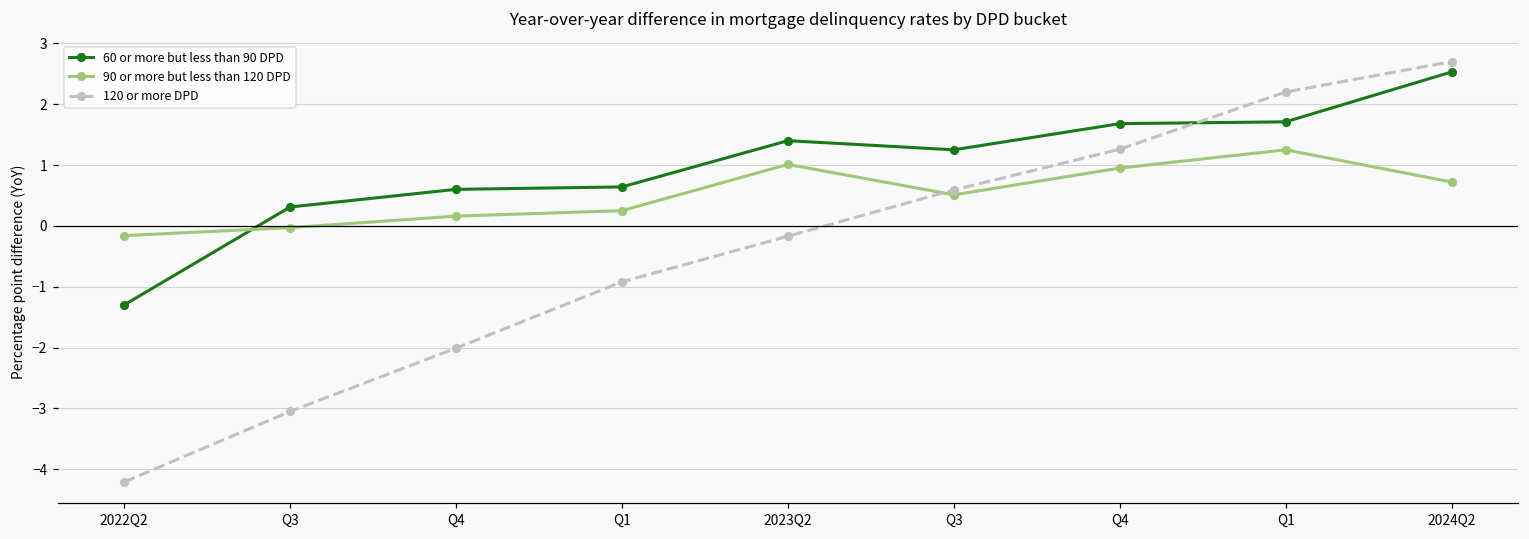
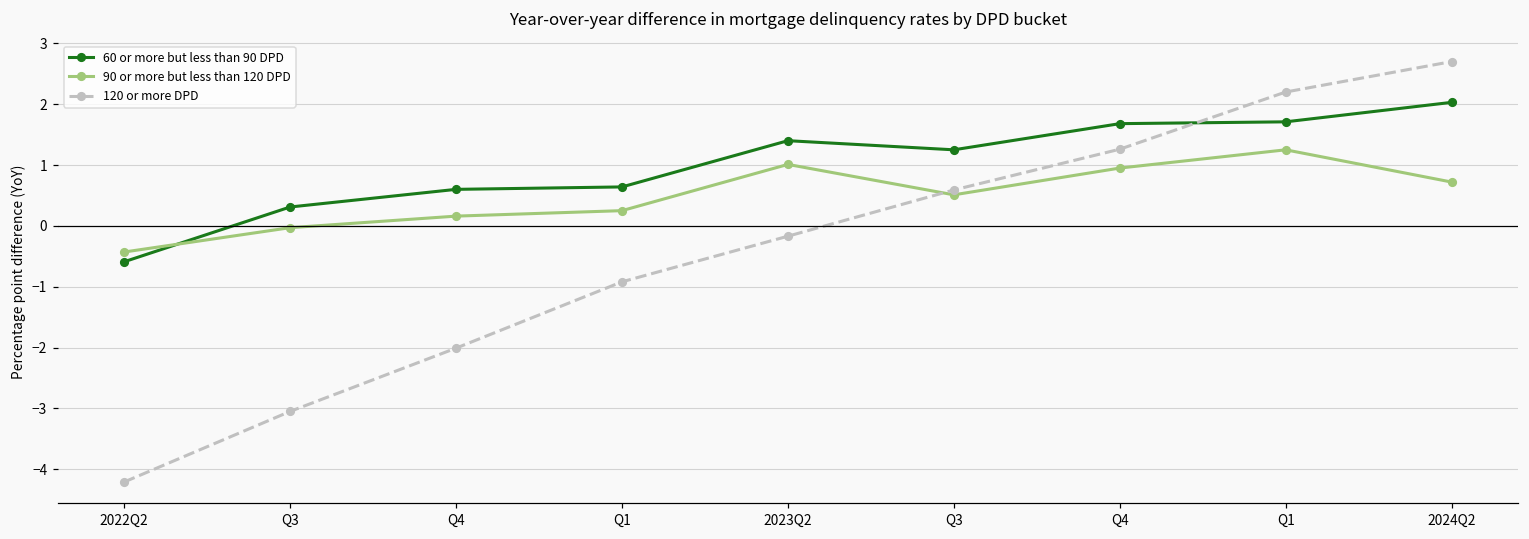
  {
    "60 or more but less than 90 DPD": {
-     "2022Q2": -1.3,
+     "2022Q2": -0.6,
      "2023Q2": 1.4,
-     "2024Q2": 2.5
+     "2024Q2": 2.0
    },
    "90 or more but less than 120 DPD": {
-     "2022Q2": -0.2,
+     "2022Q2": -0.4,
      "2023Q2": 1.0,
      "2024Q2": 0.7
    },
    "120 or more DPD": {
      "2022Q2": -4.2,
      "2023Q2": -0.2,
      "2024Q2": 2.7
    }
  }
